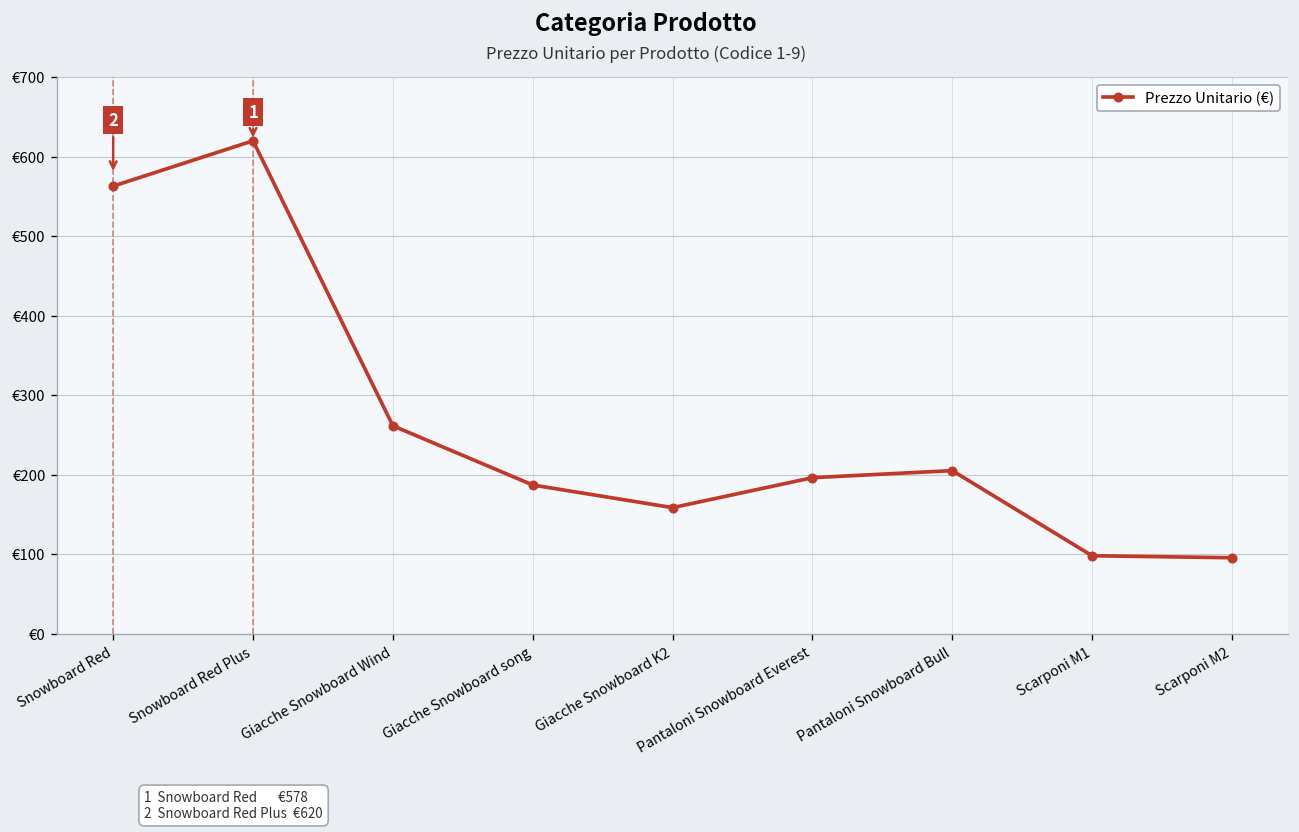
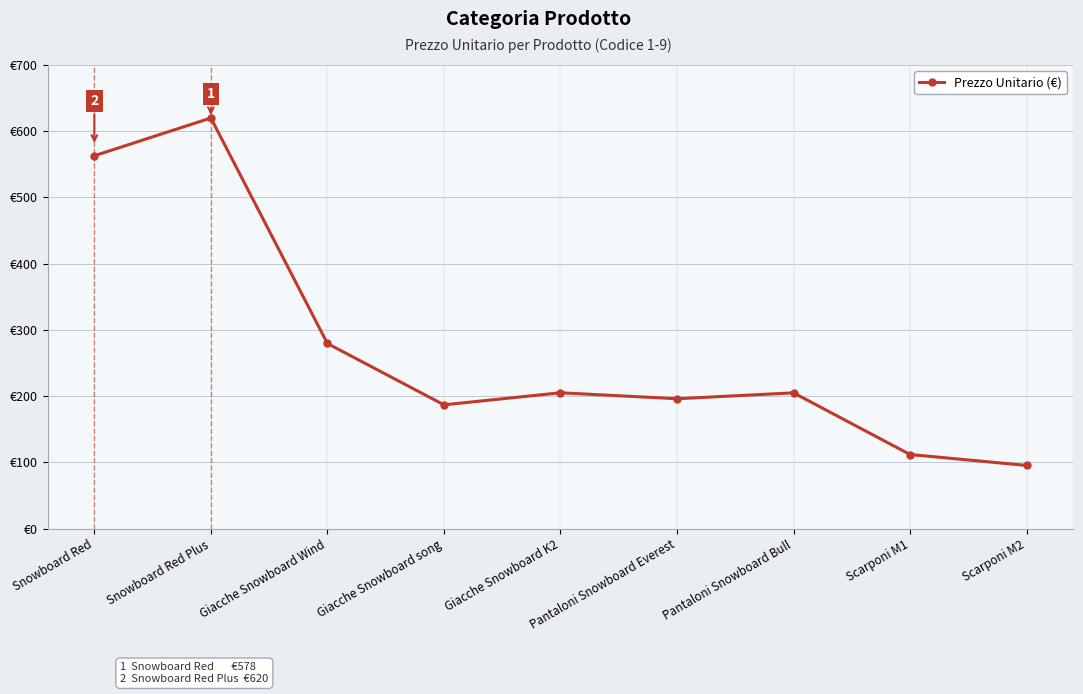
  {
-   "Giacche Snowboard Wind": "€260",
+   "Giacche Snowboard Wind": "€280",
    "Giacche Snowboard song": "€190",
-   "Giacche Snowboard K2": "€160",
+   "Giacche Snowboard K2": "€210",
    "Pantaloni Snowboard Everest": "€200",
    "Pantaloni Snowboard Bull": "€210",
-   "Scarponi M1": "€100",
+   "Scarponi M1": "€110",
    "Scarponi M2": "€100"
  }
